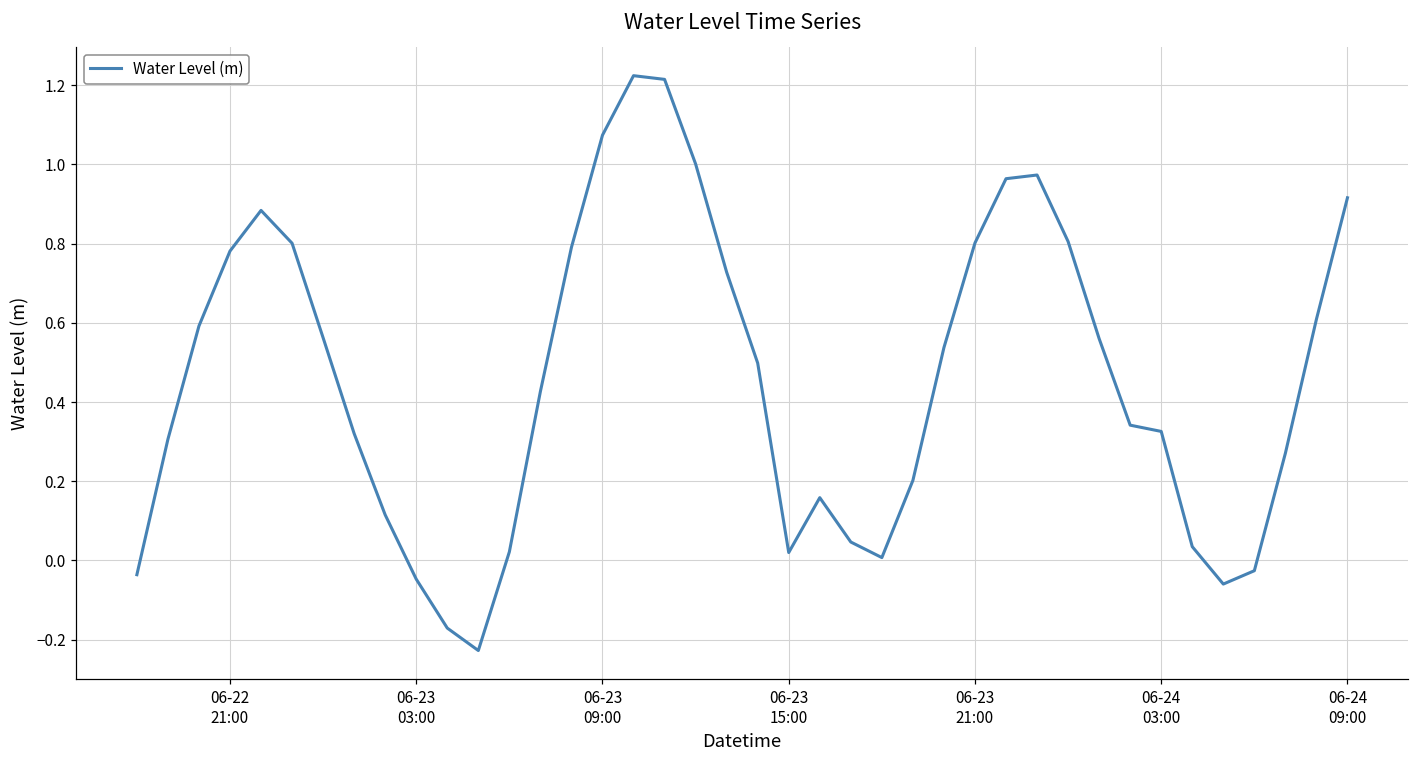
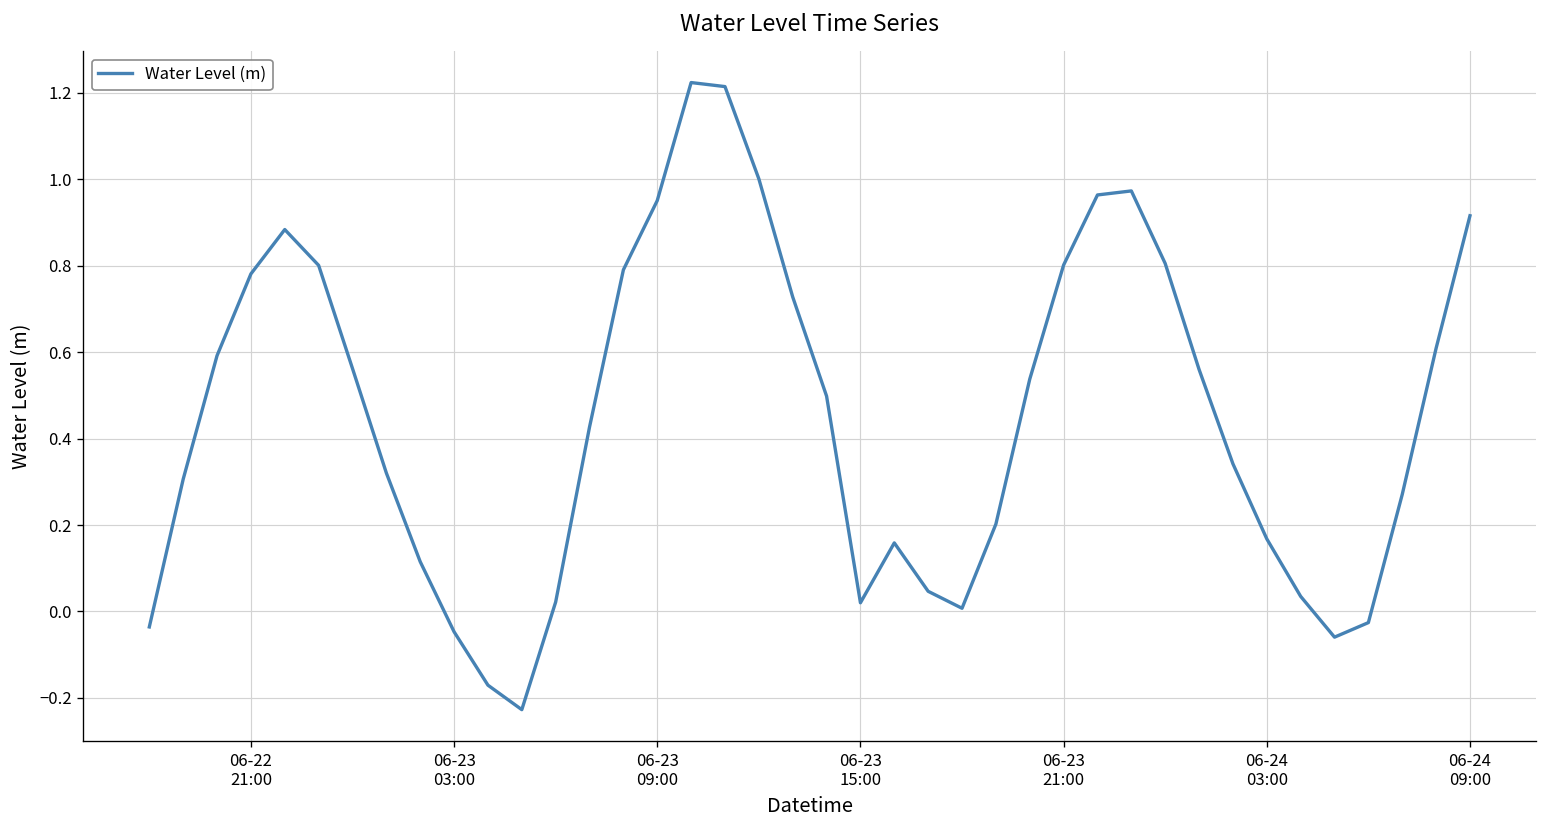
  {
    "06-22 21:00": 0.78,
    "06-23 03:00": -0.05,
-   "06-23 09:00": 1.07,
+   "06-23 09:00": 0.95,
    "06-23 15:00": 0.02,
    "06-23 21:00": 0.80,
-   "06-24 03:00": 0.33,
+   "06-24 03:00": 0.17,
    "06-24 09:00": 0.92
  }
